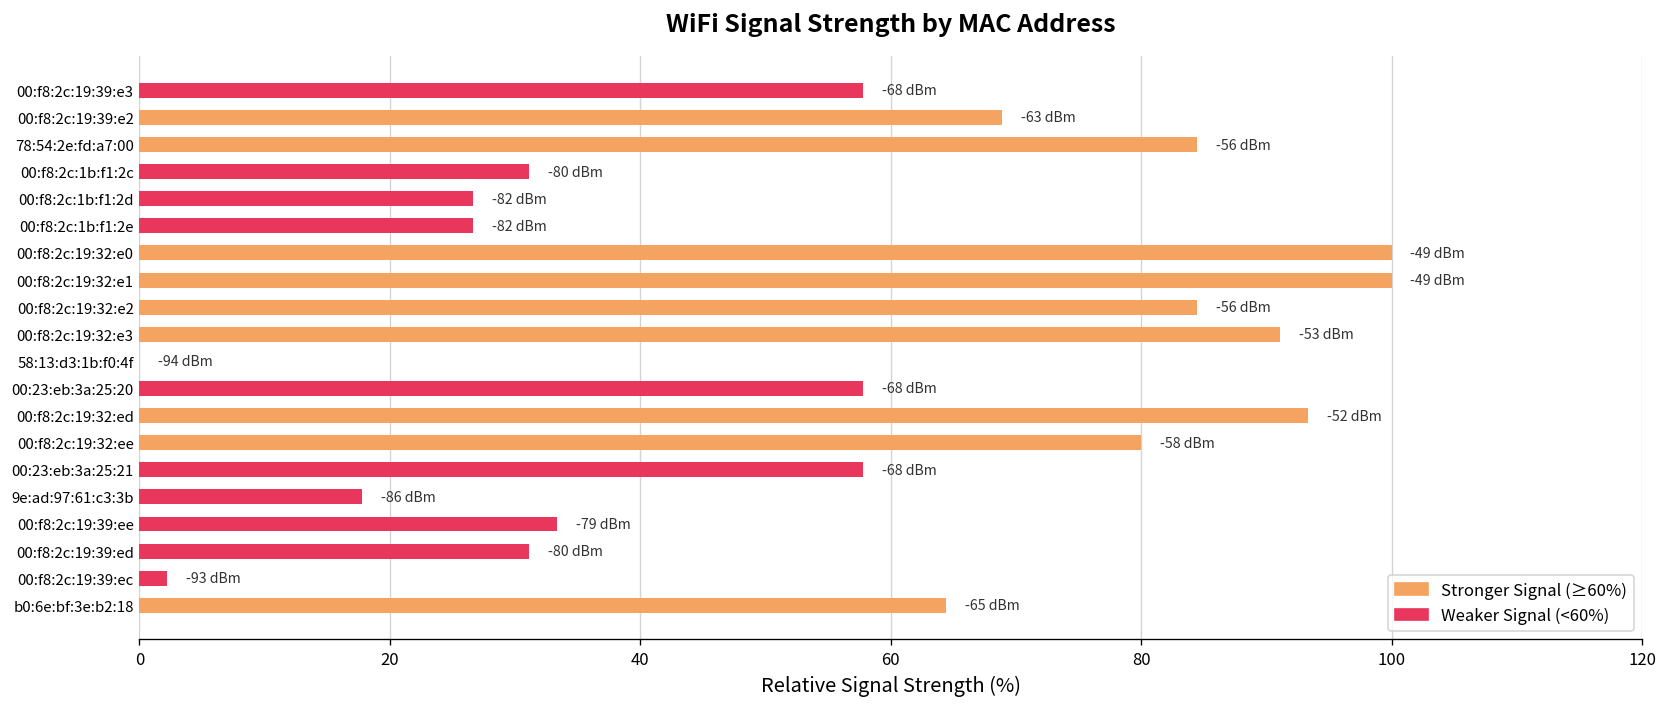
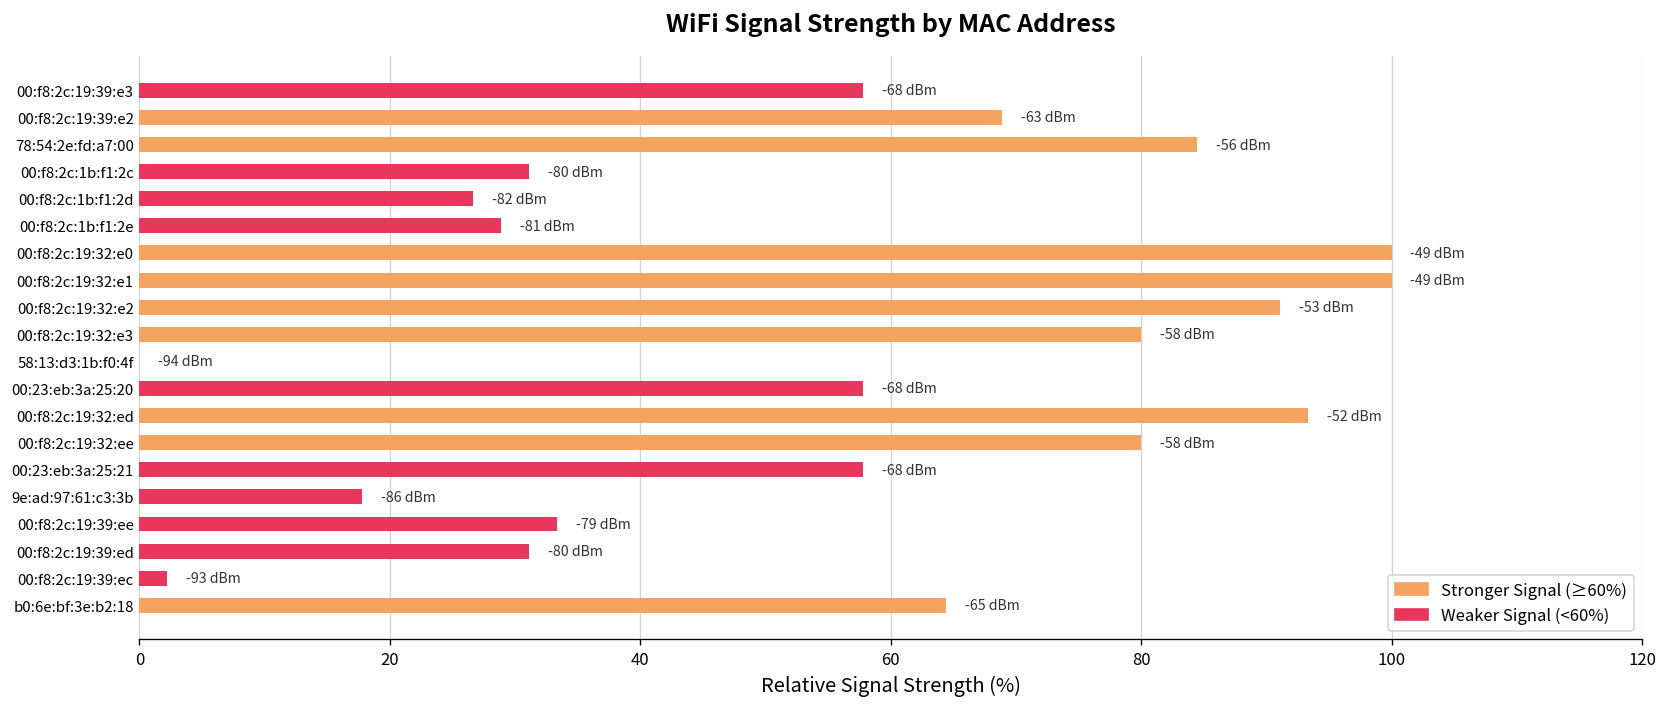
  {
-   "00:f8:2c:1b:f1:2e": -82,
-   "00:f8:2c:19:32:e2": -56,
-   "00:f8:2c:19:32:e3": -53
+   "00:f8:2c:1b:f1:2e": -81,
+   "00:f8:2c:19:32:e2": -53,
+   "00:f8:2c:19:32:e3": -58
  }
